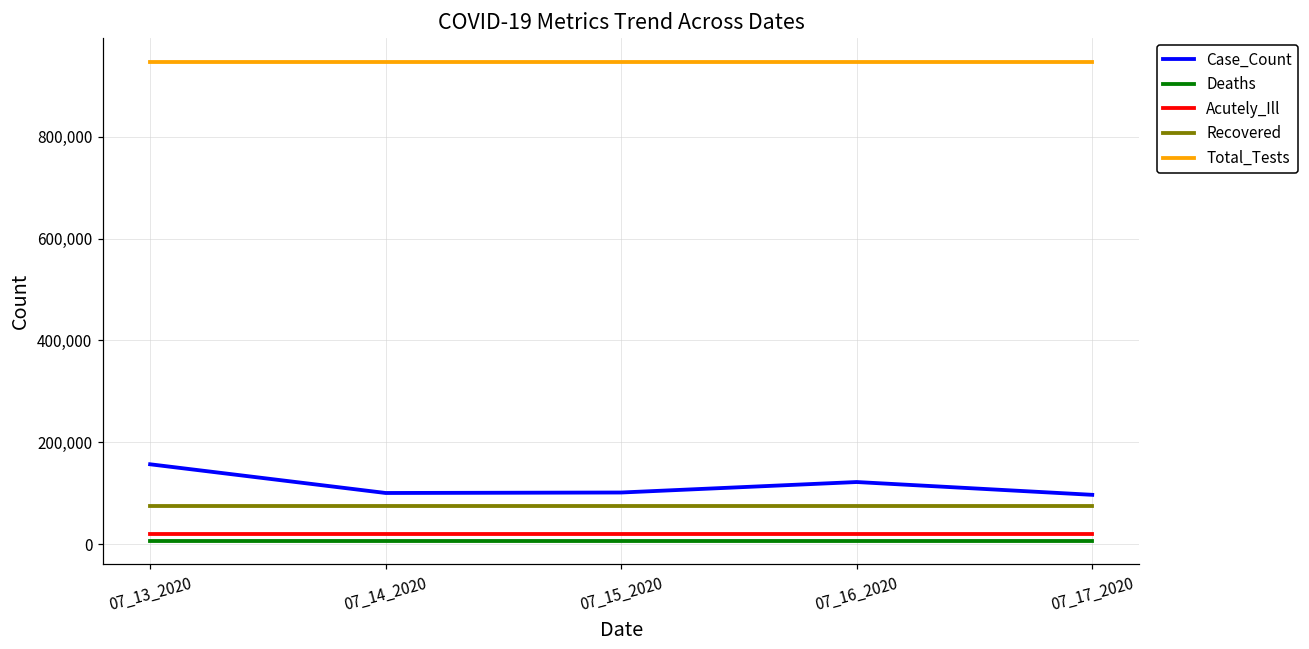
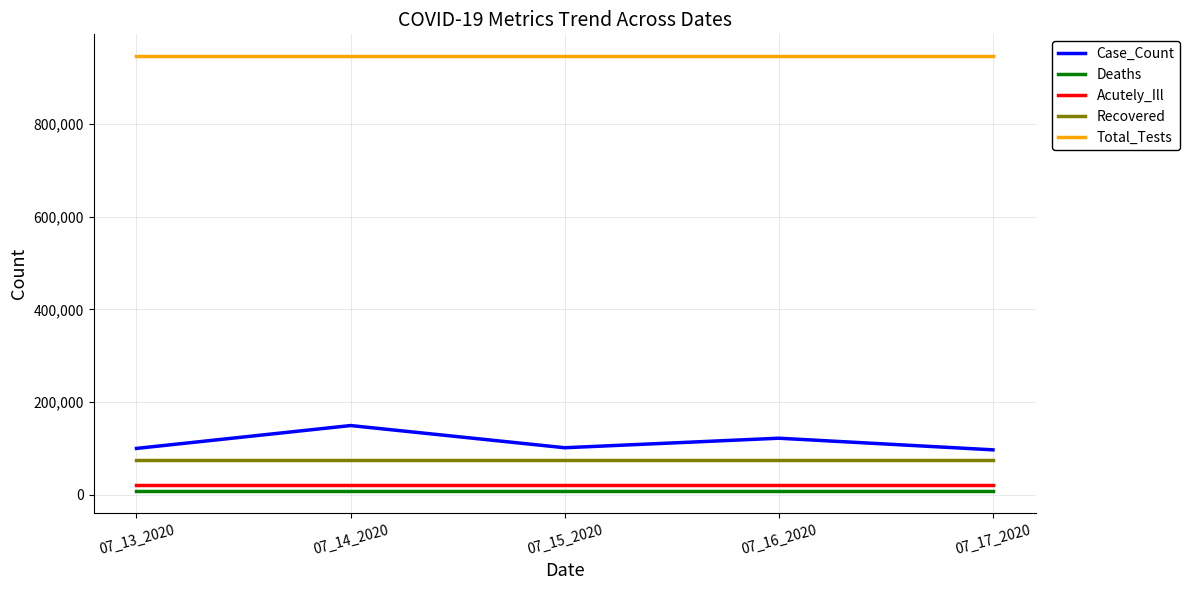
  {
    "Case_Count": {
-     "07_13_2020": "160,000",
-     "07_14_2020": "100,000",
+     "07_13_2020": "100,000",
+     "07_14_2020": "150,000",
      "07_15_2020": "100,000",
      "07_16_2020": "120,000",
      "07_17_2020": "100,000"
    },
    "Deaths": {
      "07_13_2020": "10,000",
      "07_14_2020": "10,000",
      "07_15_2020": "10,000",
      "07_16_2020": "10,000",
      "07_17_2020": "10,000"
    },
    "Acutely_Ill": {
      "07_13_2020": "20,000",
      "07_14_2020": "20,000",
      "07_15_2020": "20,000",
      "07_16_2020": "20,000",
      "07_17_2020": "20,000"
    },
    "Recovered": {
      "07_13_2020": "70,000",
      "07_14_2020": "70,000",
      "07_15_2020": "70,000",
      "07_16_2020": "70,000",
      "07_17_2020": "70,000"
    },
    "Total_Tests": {
      "07_13_2020": "950,000",
      "07_14_2020": "950,000",
      "07_15_2020": "950,000",
      "07_16_2020": "950,000",
      "07_17_2020": "950,000"
    }
  }
